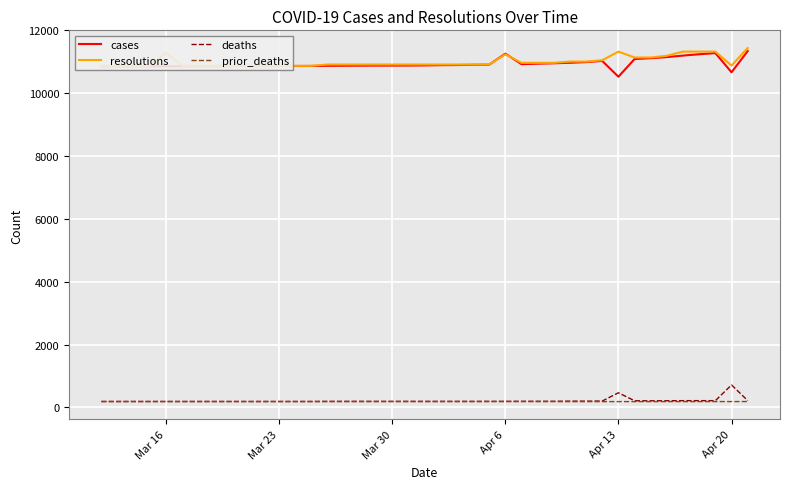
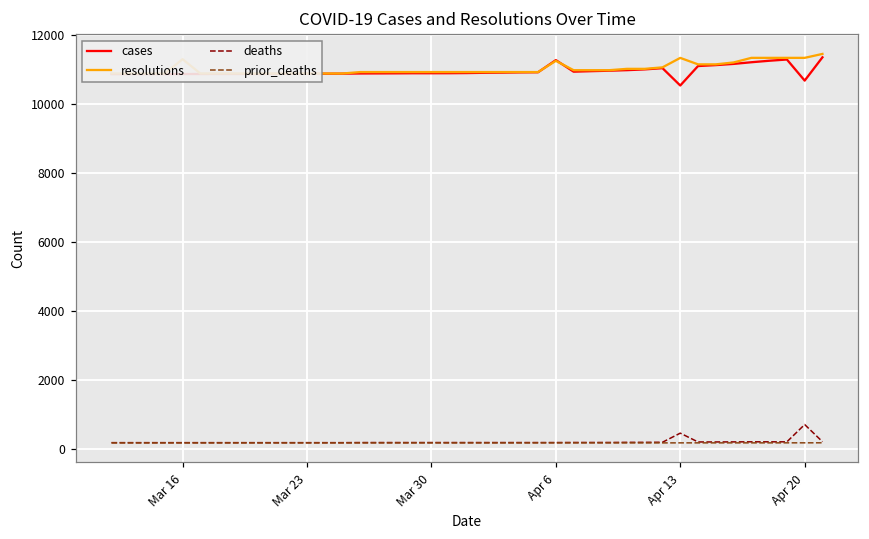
  {
    "cases": {
      "Apr 13": 10500,
      "Apr 20": 10700
    },
    "resolutions": {
      "Apr 13": 11300,
-     "Apr 20": 10900
+     "Apr 20": 11300
    },
    "deaths": {
      "Apr 13": 500,
      "Apr 20": 700
    },
    "prior_deaths": {
      "Apr 13": 200,
      "Apr 20": 200
    }
  }
